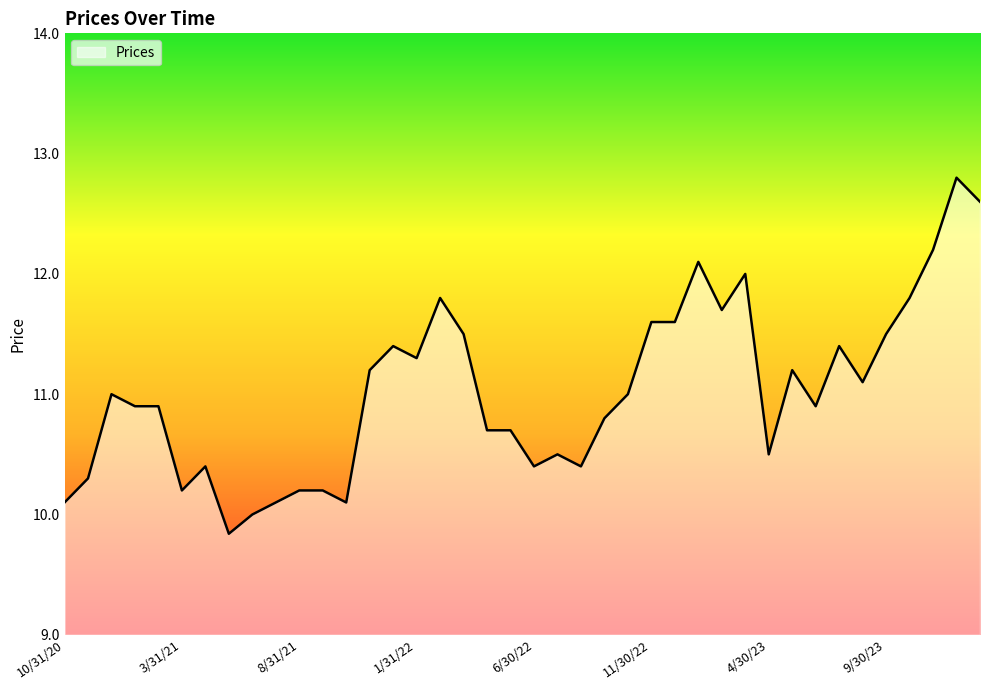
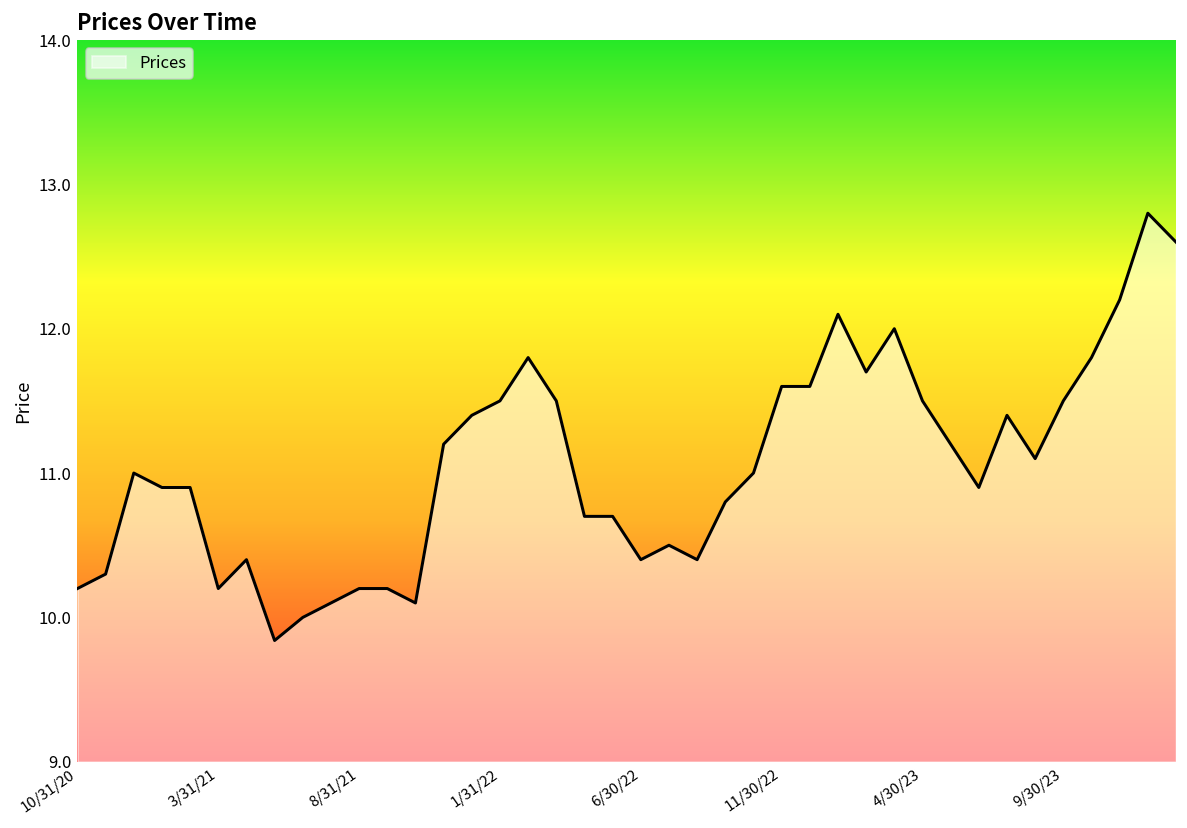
  {
-   "10/31/20": 10.1,
+   "10/31/20": 10.2,
    "3/31/21": 10.2,
    "8/31/21": 10.2,
-   "1/31/22": 11.3,
+   "1/31/22": 11.5,
    "6/30/22": 10.4,
    "11/30/22": 11.6,
-   "4/30/23": 10.5,
+   "4/30/23": 11.5,
    "9/30/23": 11.5
  }
